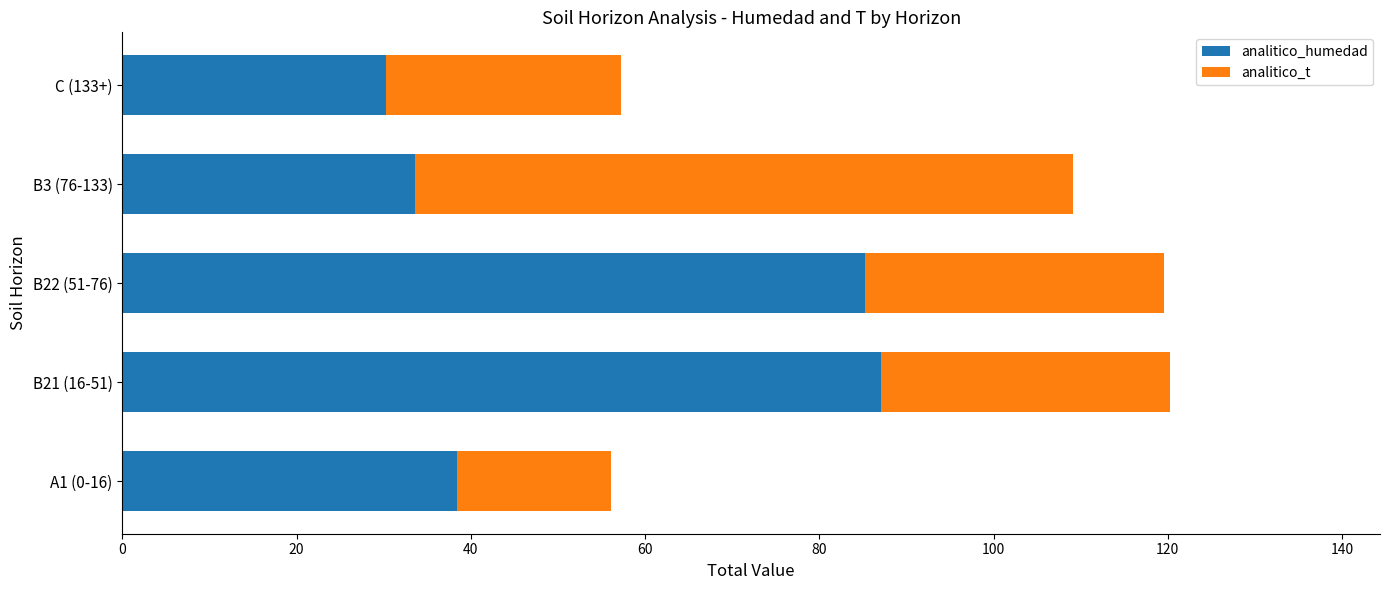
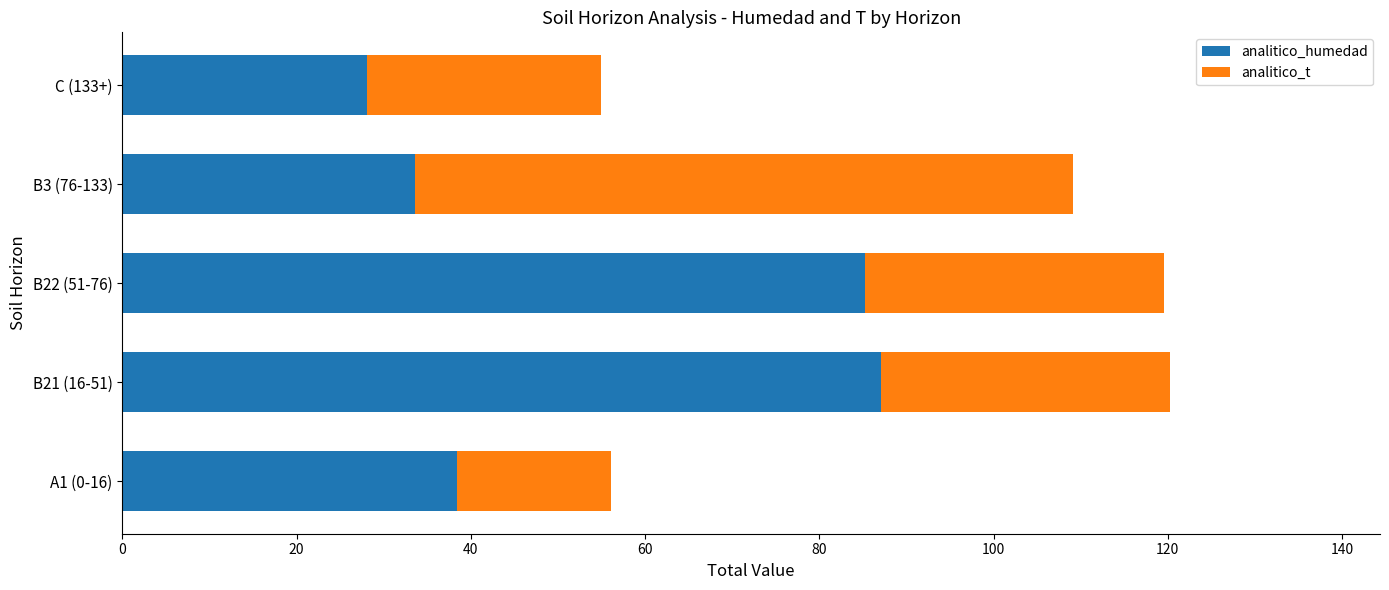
  {
    "analitico_humedad": {
-     "C (133+)": 30,
+     "C (133+)": 28,
      "B3 (76-133)": 34,
      "B22 (51-76)": 85,
      "B21 (16-51)": 87,
      "A1 (0-16)": 38
    },
    "analitico_t": {
      "C (133+)": 27,
      "B3 (76-133)": 76,
      "B22 (51-76)": 34,
      "B21 (16-51)": 33,
      "A1 (0-16)": 18
    }
  }
